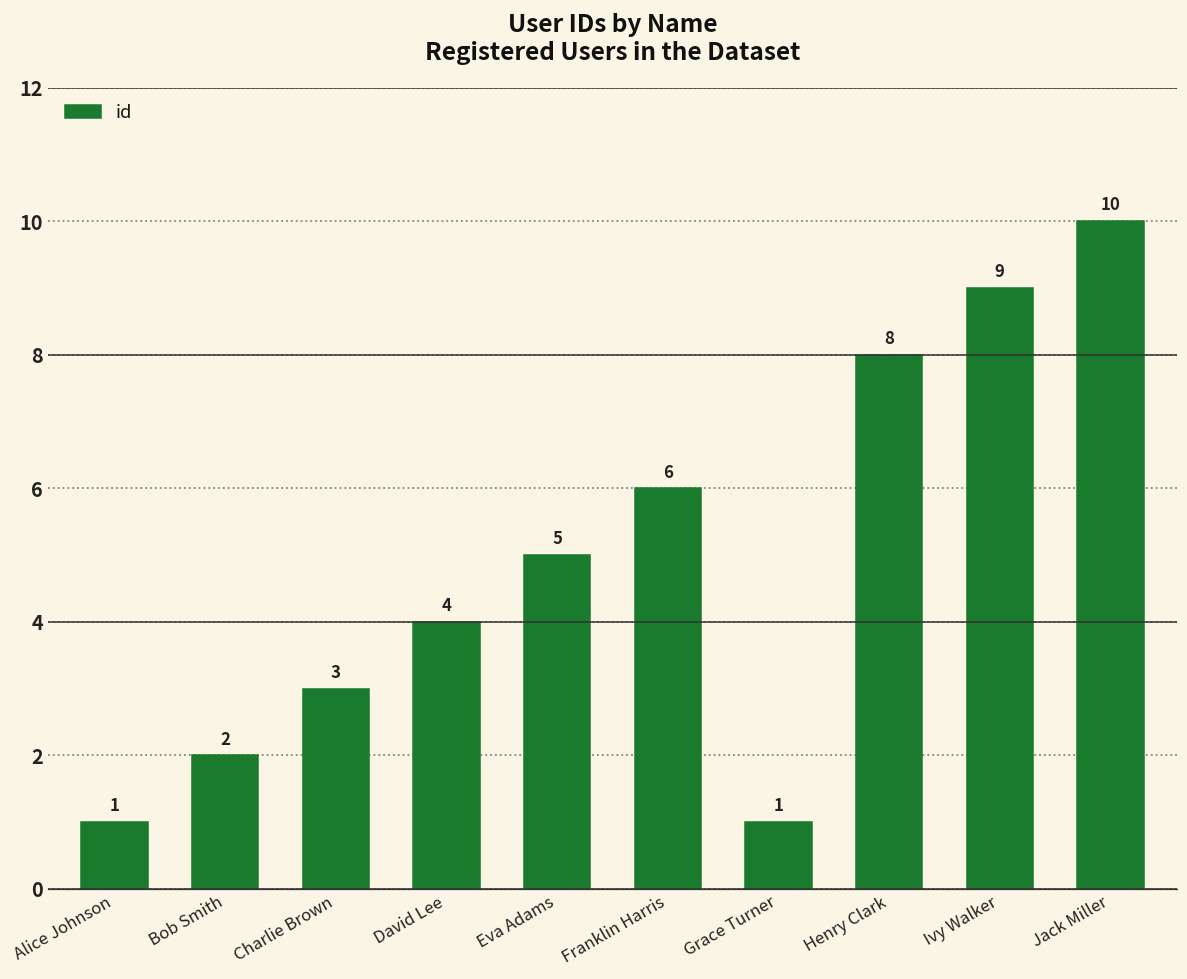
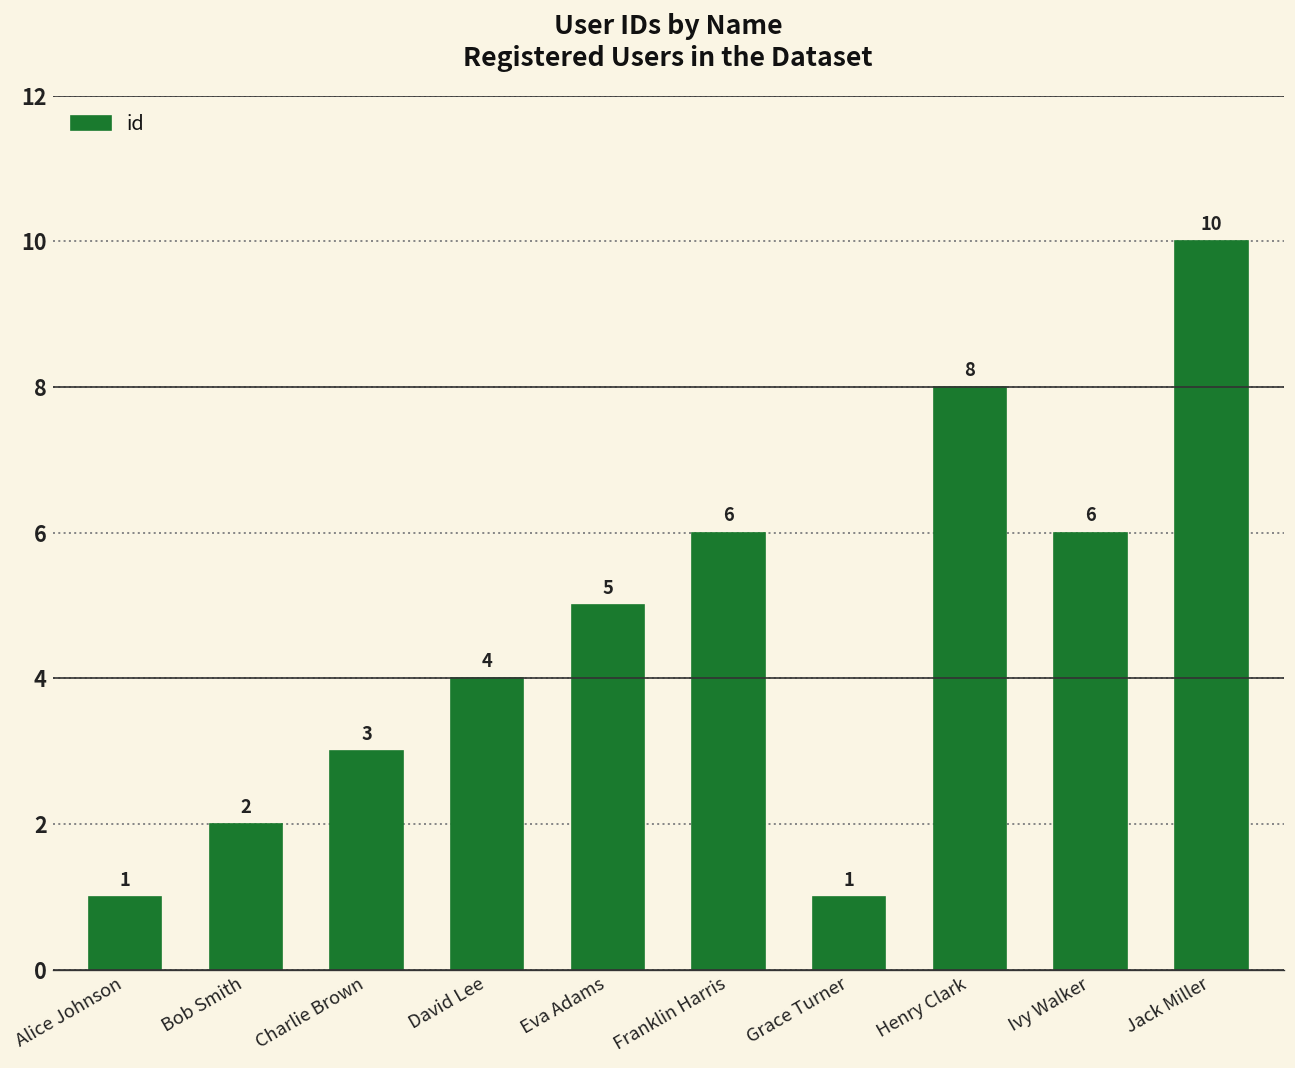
  {
    "Alice Johnson": 1,
    "Bob Smith": 2,
    "Charlie Brown": 3,
    "David Lee": 4,
    "Eva Adams": 5,
    "Franklin Harris": 6,
    "Grace Turner": 1,
    "Henry Clark": 8,
-   "Ivy Walker": 9,
+   "Ivy Walker": 6,
    "Jack Miller": 10
  }
